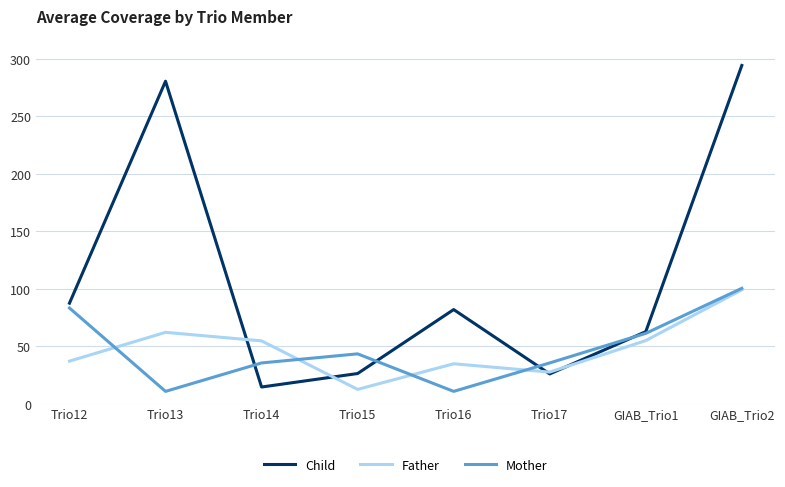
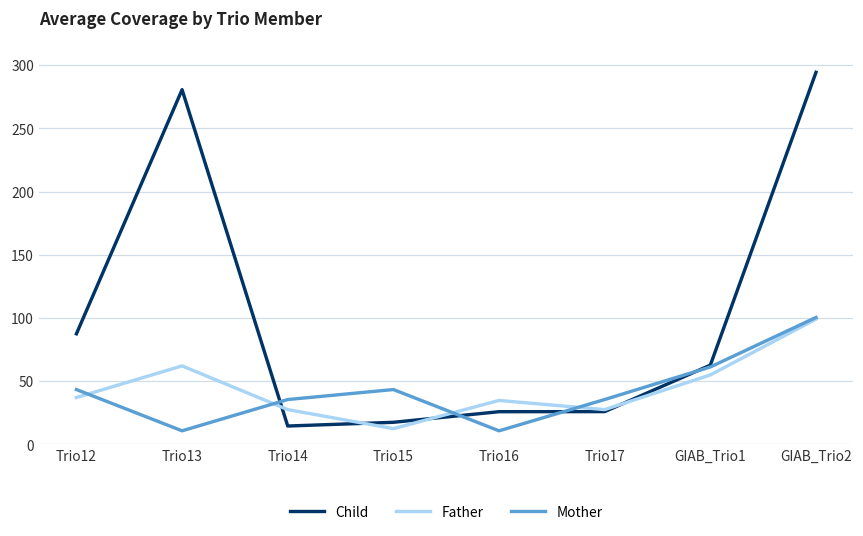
  {
    "Child": {
      "Trio12": 87,
      "Trio13": 281,
      "Trio14": 14,
-     "Trio15": 26,
-     "Trio16": 82,
+     "Trio15": 17,
+     "Trio16": 26,
      "GIAB_Trio2": 294
    },
    "Father": {
      "Trio12": 37,
      "Trio13": 62,
-     "Trio14": 55,
+     "Trio14": 27,
      "Trio15": 12,
      "Trio16": 35,
      "GIAB_Trio1": 55
    },
    "Mother": {
-     "Trio12": 83,
+     "Trio12": 43,
      "Trio13": 11,
      "Trio14": 35,
      "Trio15": 43,
      "Trio16": 11,
      "Trio17": 35
    }
  }
